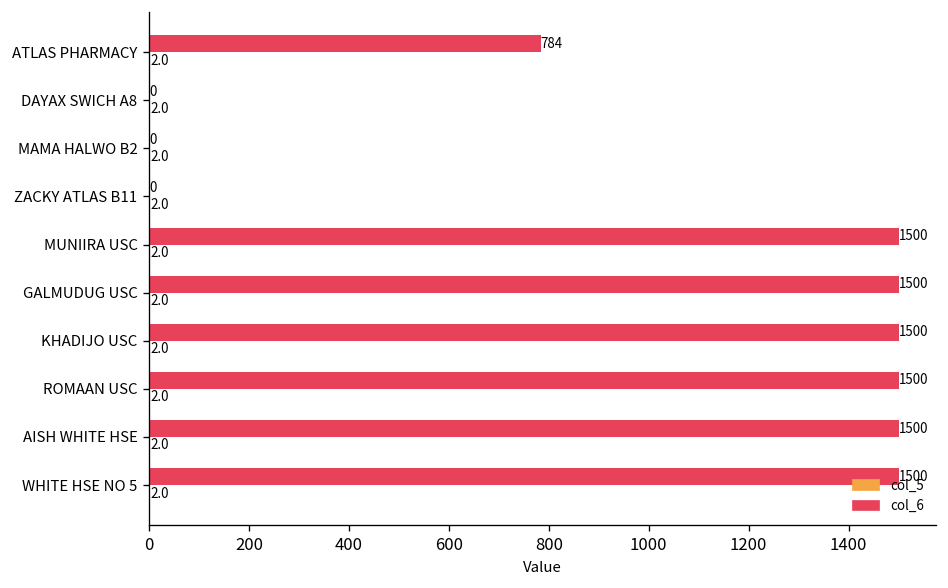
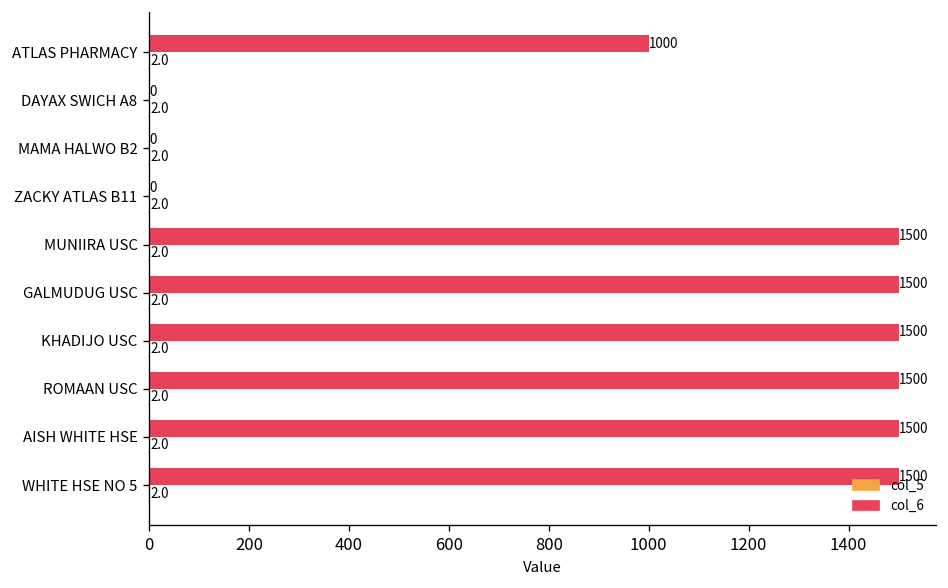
  {
    "col_5": {
      "ATLAS PHARMACY": 2.0,
      "DAYAX SWICH A8": 2.0,
      "MAMA HALWO B2": 2.0,
      "ZACKY ATLAS B11": 2.0,
      "MUNIIRA USC": 2.0,
      "GALMUDUG USC": 2.0,
      "KHADIJO USC": 2.0,
      "ROMAAN USC": 2.0,
      "AISH WHITE HSE": 2.0,
      "WHITE HSE NO 5": 2.0
    },
    "col_6": {
-     "ATLAS PHARMACY": 784,
+     "ATLAS PHARMACY": 1000,
      "DAYAX SWICH A8": 0,
      "MAMA HALWO B2": 0,
      "ZACKY ATLAS B11": 0,
      "MUNIIRA USC": 1500,
      "GALMUDUG USC": 1500,
      "KHADIJO USC": 1500,
      "ROMAAN USC": 1500,
      "AISH WHITE HSE": 1500,
      "WHITE HSE NO 5": 1500
    }
  }
